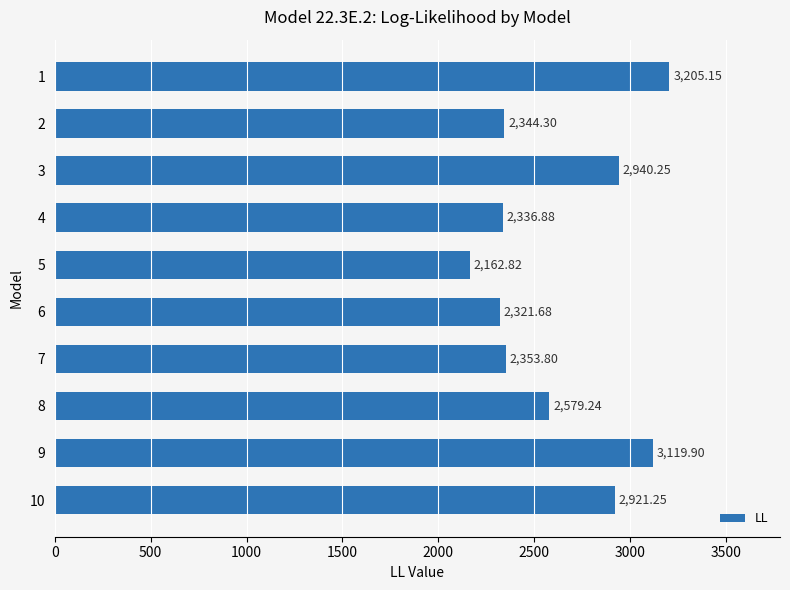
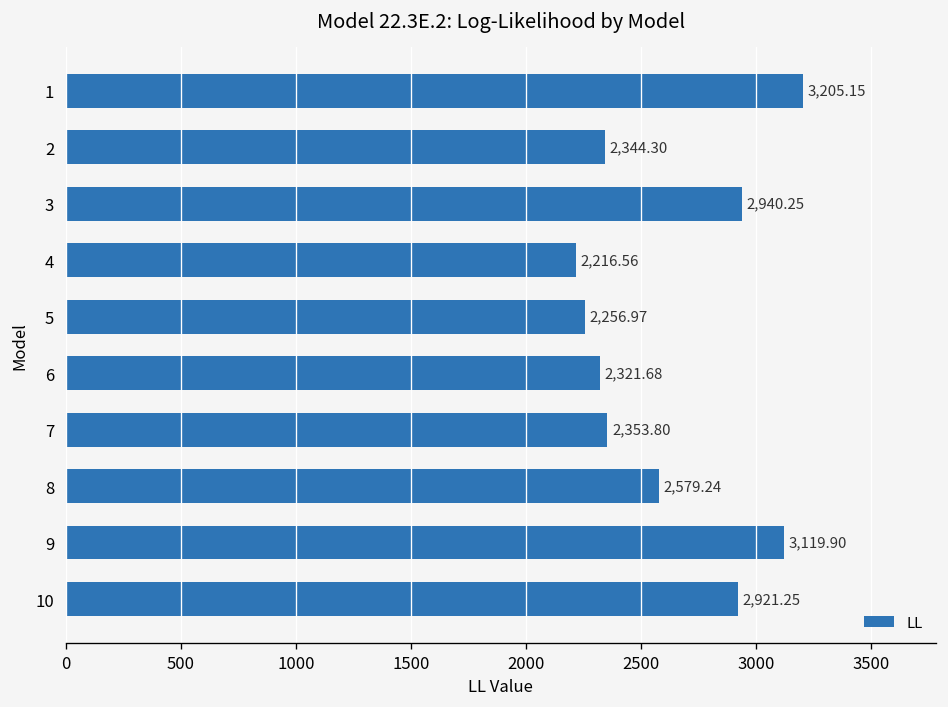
  {
    "1": "3,205.15",
    "2": "2,344.30",
    "3": "2,940.25",
-   "4": "2,336.88",
-   "5": "2,162.82",
+   "4": "2,216.56",
+   "5": "2,256.97",
    "6": "2,321.68",
    "7": "2,353.80",
    "8": "2,579.24",
    "9": "3,119.90",
    "10": "2,921.25"
  }
